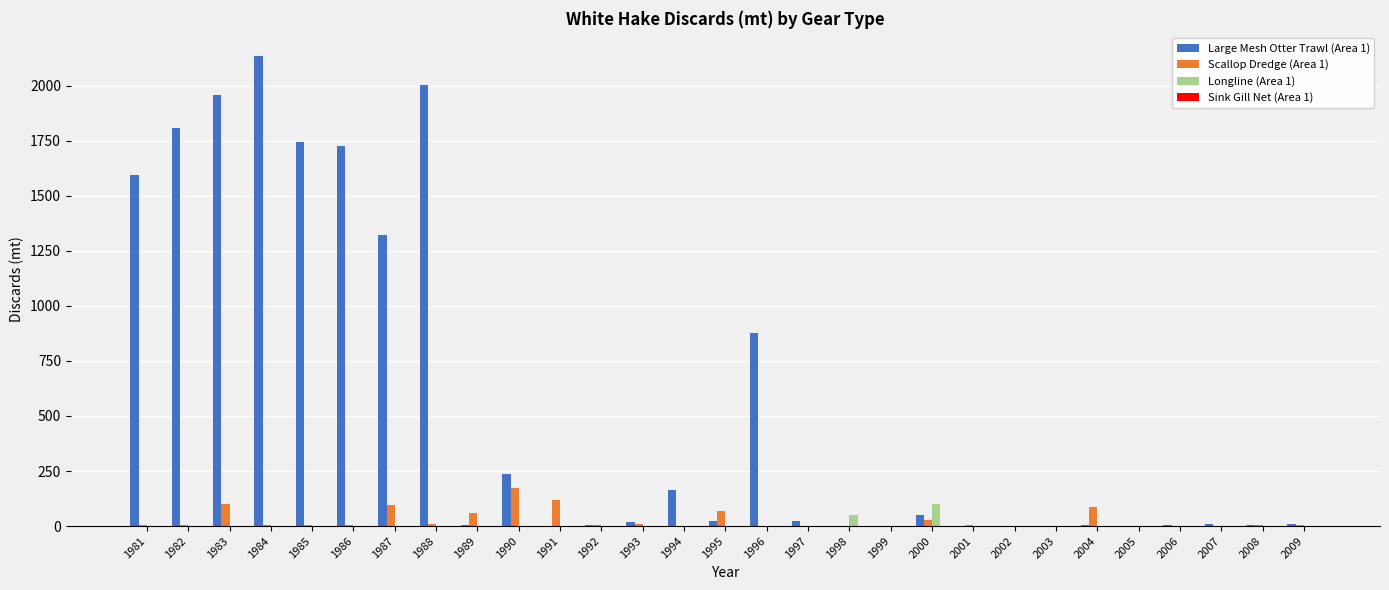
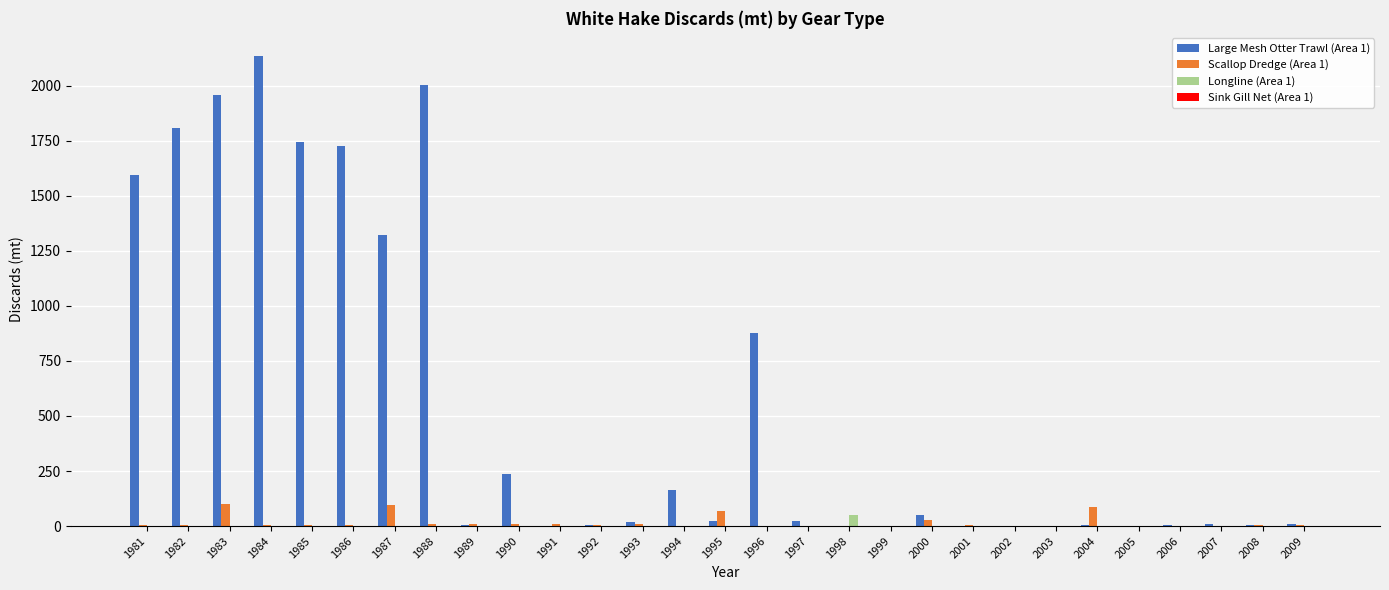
  {
    "Large Mesh Otter Trawl (Area 1)": {
      "1981": 1590,
      "1982": 1810,
      "1983": 1960,
      "1984": 2130,
      "1985": 1740,
      "1986": 1720,
      "1987": 1320,
      "1988": 2000,
      "1990": 240,
      "1993": 20,
      "1994": 170,
      "1995": 20,
      "1996": 880,
      "1997": 20,
      "1998": 0,
      "1999": 0,
      "2000": 50,
      "2001": 0,
      "2002": 0
    },
    "Scallop Dredge (Area 1)": {
      "1983": 100,
      "1987": 100,
-     "1989": 60,
-     "1990": 170,
-     "1991": 120,
+     "1989": 10,
+     "1990": 10,
+     "1991": 10,
      "1995": 70,
      "1996": 0,
      "1999": 0,
      "2000": 30,
      "2004": 90
    },
    "Longline (Area 1)": {
      "1989": 0,
      "1990": 0,
      "1991": 0,
      "1992": 0,
      "1993": 0,
      "1994": 0,
      "1995": 0,
      "1998": 50,
-     "2000": 100,
+     "2000": 0,
      "2002": 0,
      "2003": 0,
      "2005": 0,
      "2006": 0,
      "2007": 0,
      "2008": 0,
      "2009": 0
    },
    "Sink Gill Net (Area 1)": {
      "1981": 0,
      "1982": 0,
      "1983": 0,
      "1984": 0,
      "1985": 0,
      "1986": 0,
      "1987": 0,
      "1988": 0,
      "1989": 0,
      "1990": 0,
      "1991": 0,
      "1992": 0,
      "1995": 0,
      "1996": 0,
      "1998": 0,
      "1999": 0,
      "2001": 0,
      "2002": 0,
      "2008": 0,
      "2009": 0
    }
  }
